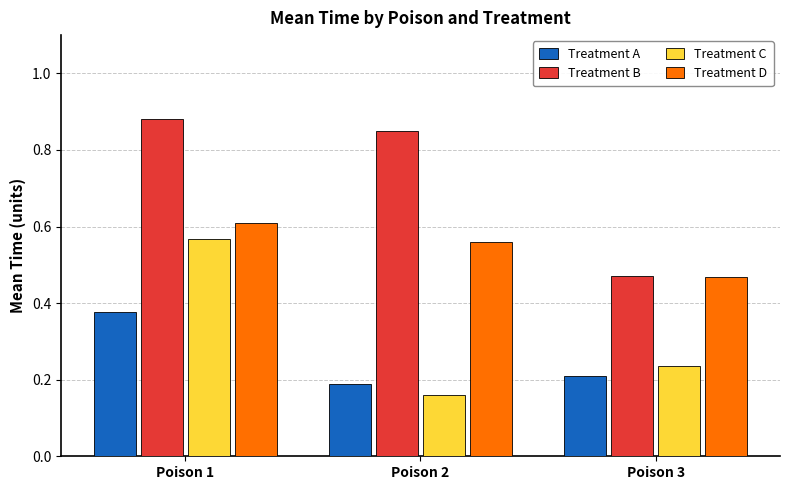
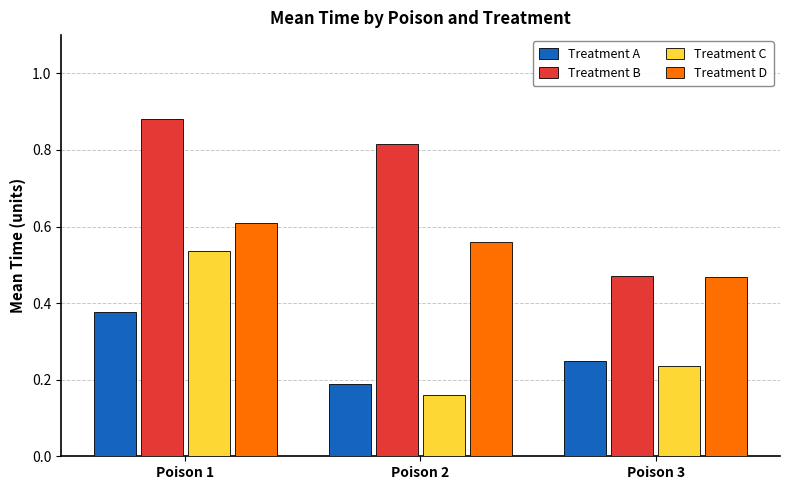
  {
    "Treatment A": {
      "Poison 1": 0.38,
      "Poison 2": 0.19,
-     "Poison 3": 0.21
+     "Poison 3": 0.25
    },
    "Treatment B": {
      "Poison 1": 0.88,
-     "Poison 2": 0.85,
+     "Poison 2": 0.82,
      "Poison 3": 0.47
    },
    "Treatment C": {
-     "Poison 1": 0.57,
+     "Poison 1": 0.54,
      "Poison 2": 0.16,
      "Poison 3": 0.24
    },
    "Treatment D": {
      "Poison 1": 0.61,
      "Poison 2": 0.56,
      "Poison 3": 0.47
    }
  }
